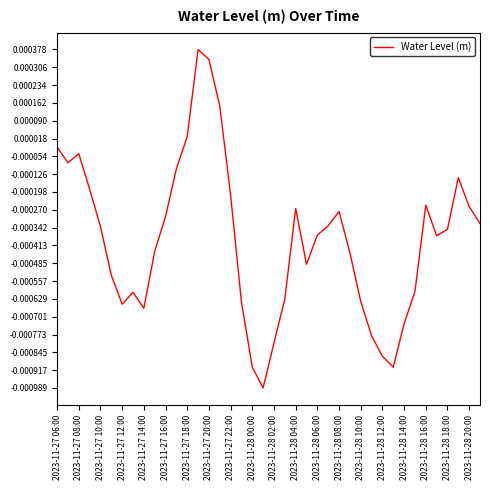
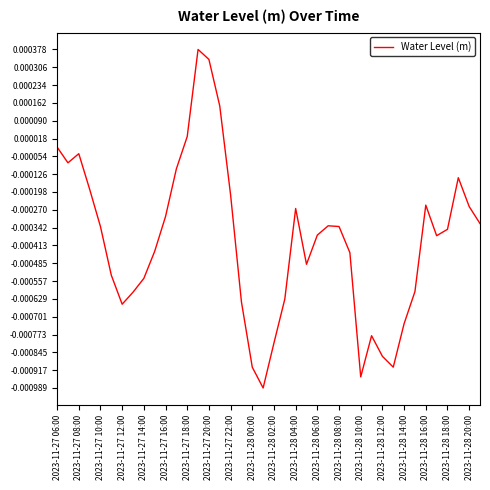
  {
    "2023-11-27 06:00": -0.00002,
    "2023-11-27 08:00": -0.00004,
    "2023-11-27 10:00": -0.00034,
    "2023-11-27 12:00": -0.00065,
-   "2023-11-27 14:00": -0.00067,
+   "2023-11-27 14:00": -0.00055,
    "2023-11-27 16:00": -0.00030,
    "2023-11-27 18:00": 0.00003,
    "2023-11-27 20:00": 0.00034,
    "2023-11-27 22:00": -0.00021,
    "2023-11-28 00:00": -0.00091,
    "2023-11-28 02:00": -0.00081,
    "2023-11-28 04:00": -0.00026,
    "2023-11-28 06:00": -0.00037,
-   "2023-11-28 08:00": -0.00028,
-   "2023-11-28 10:00": -0.00064,
+   "2023-11-28 08:00": -0.00034,
+   "2023-11-28 10:00": -0.00094,
    "2023-11-28 12:00": -0.00086,
    "2023-11-28 14:00": -0.00073,
    "2023-11-28 16:00": -0.00025,
    "2023-11-28 18:00": -0.00035,
    "2023-11-28 20:00": -0.00026
  }
